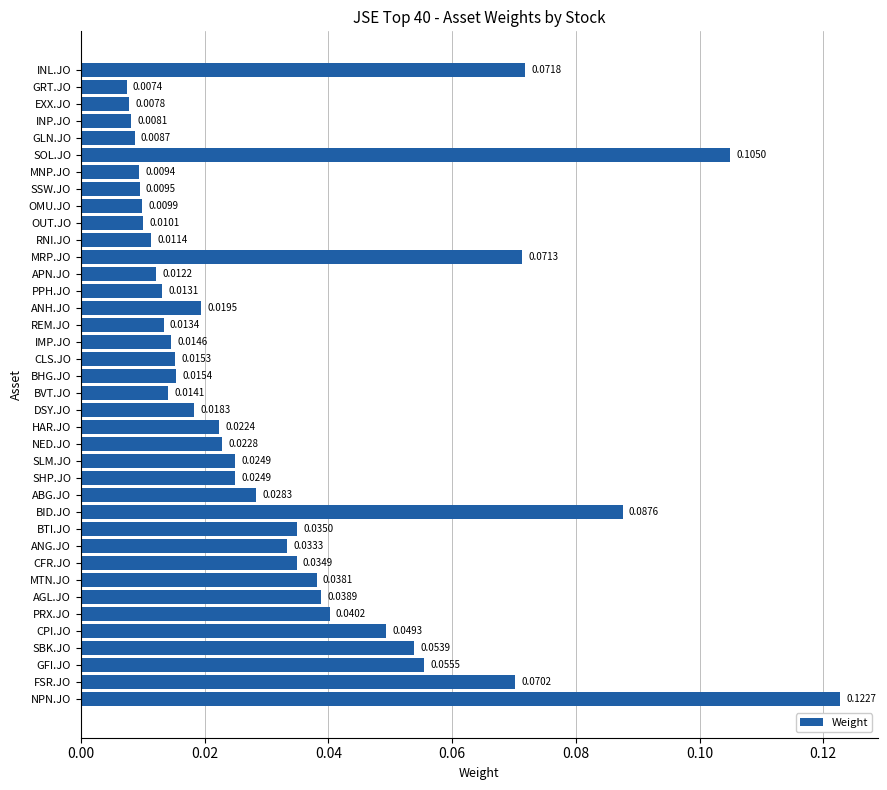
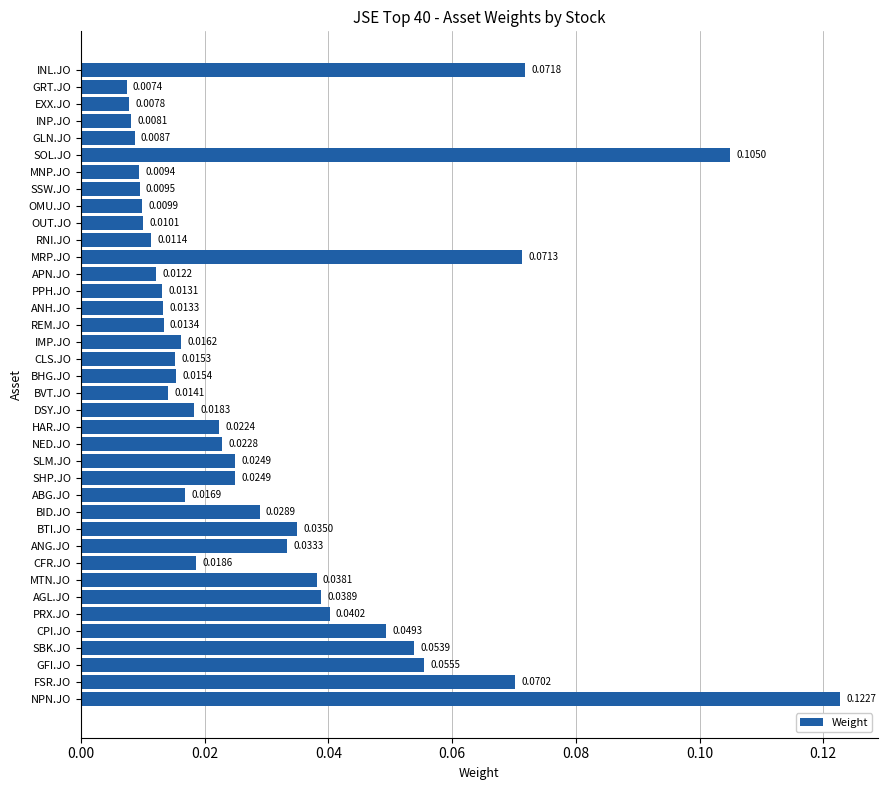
  {
    "INL.JO": 0.0718,
    "GRT.JO": 0.0074,
    "EXX.JO": 0.0078,
    "INP.JO": 0.0081,
    "GLN.JO": 0.0087,
    "SOL.JO": 0.1050,
    "MNP.JO": 0.0094,
    "SSW.JO": 0.0095,
    "OMU.JO": 0.0099,
    "OUT.JO": 0.0101,
    "RNI.JO": 0.0114,
    "MRP.JO": 0.0713,
    "APN.JO": 0.0122,
    "PPH.JO": 0.0131,
-   "ANH.JO": 0.0195,
+   "ANH.JO": 0.0133,
    "REM.JO": 0.0134,
-   "IMP.JO": 0.0146,
+   "IMP.JO": 0.0162,
    "CLS.JO": 0.0153,
    "BHG.JO": 0.0154,
    "BVT.JO": 0.0141,
    "DSY.JO": 0.0183,
    "HAR.JO": 0.0224,
    "NED.JO": 0.0228,
    "SLM.JO": 0.0249,
    "SHP.JO": 0.0249,
-   "ABG.JO": 0.0283,
-   "BID.JO": 0.0876,
+   "ABG.JO": 0.0169,
+   "BID.JO": 0.0289,
    "BTI.JO": 0.0350,
    "ANG.JO": 0.0333,
-   "CFR.JO": 0.0349,
+   "CFR.JO": 0.0186,
    "MTN.JO": 0.0381,
    "AGL.JO": 0.0389,
    "PRX.JO": 0.0402,
    "CPI.JO": 0.0493,
    "SBK.JO": 0.0539,
    "GFI.JO": 0.0555,
    "FSR.JO": 0.0702,
    "NPN.JO": 0.1227
  }
